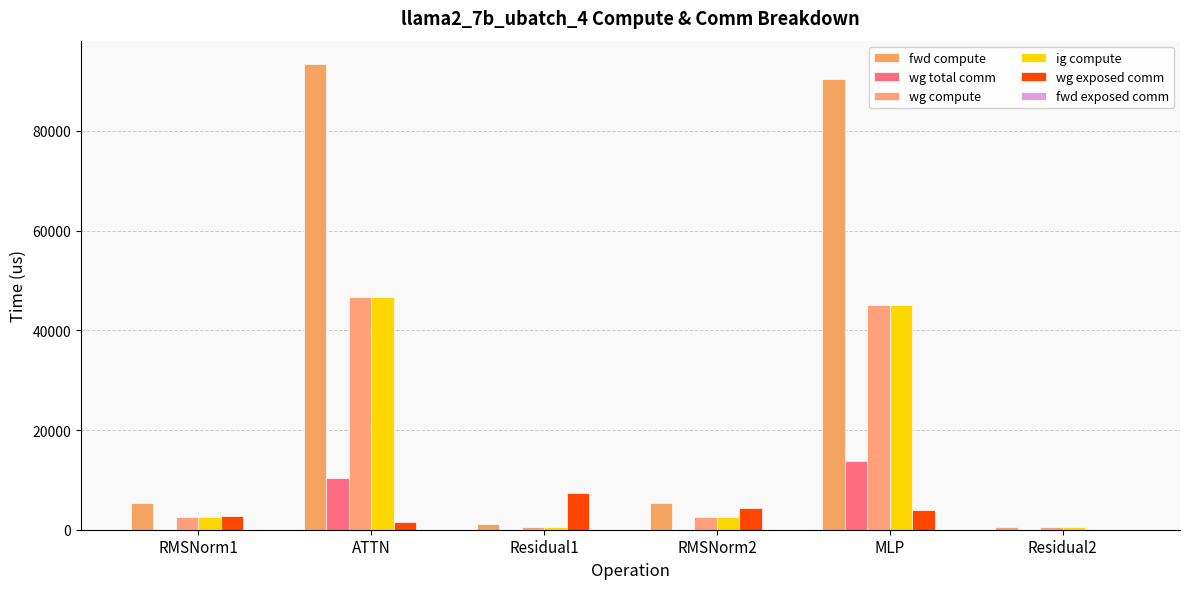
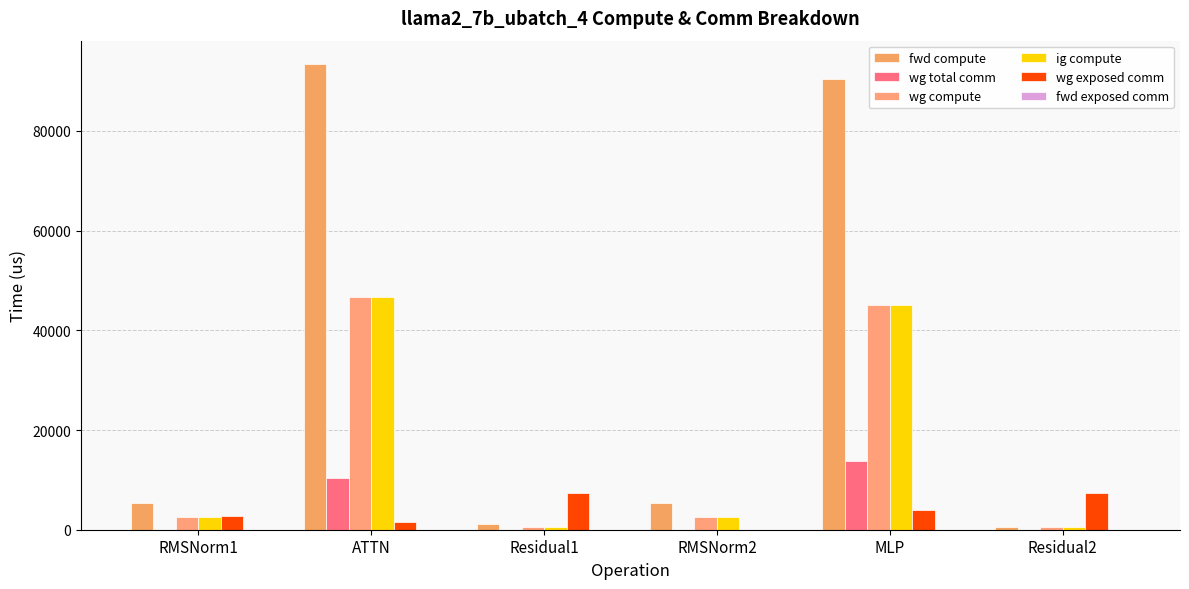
  {
    "ig compute": {
      "RMSNorm1": 3000,
      "ATTN": 47000,
      "Residual1": 1000,
      "RMSNorm2": 3000,
      "MLP": 45000,
      "Residual2": 1000
    },
    "wg exposed comm": {
      "RMSNorm1": 3000,
      "ATTN": 1000,
      "Residual1": 7000,
-     "RMSNorm2": 4000,
+     "RMSNorm2": 0,
      "MLP": 4000,
-     "Residual2": 0
+     "Residual2": 7000
    },
    "fwd exposed comm": {
      "RMSNorm1": 0,
      "ATTN": 0,
      "Residual1": 0,
      "RMSNorm2": 0,
      "MLP": 0,
      "Residual2": 0
    }
  }
